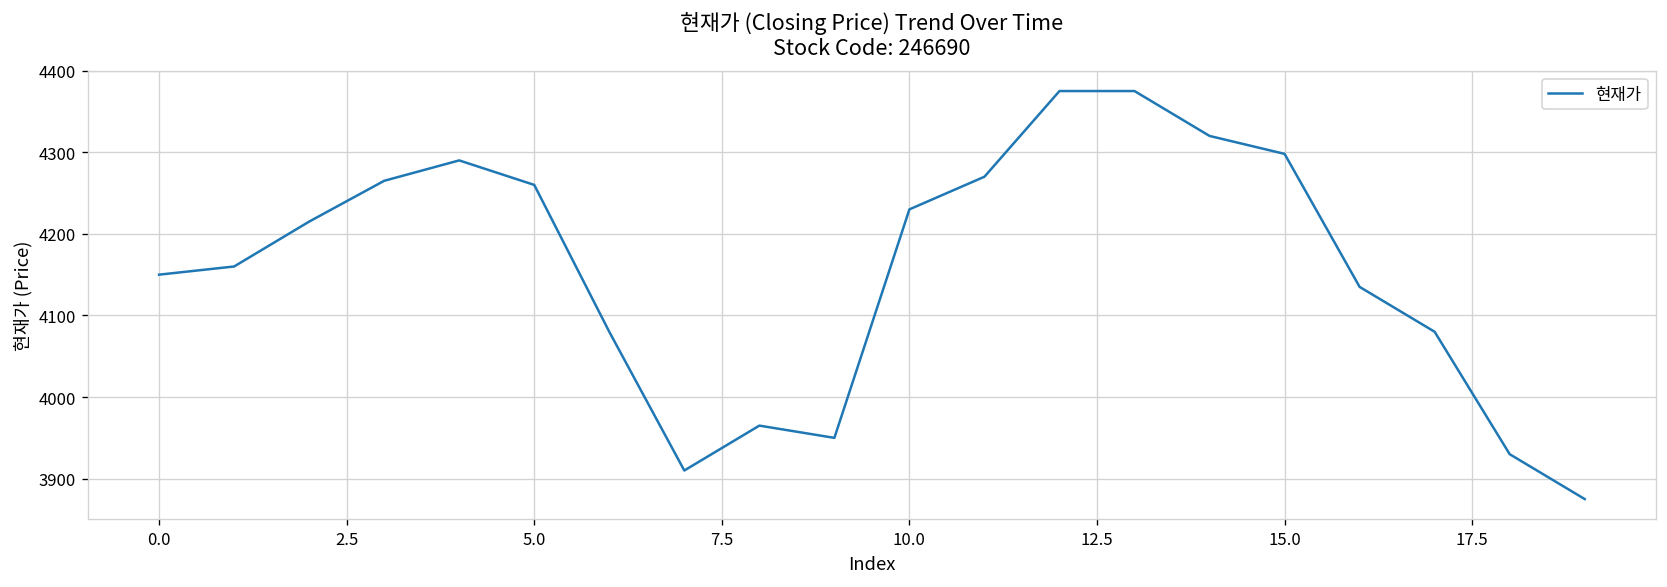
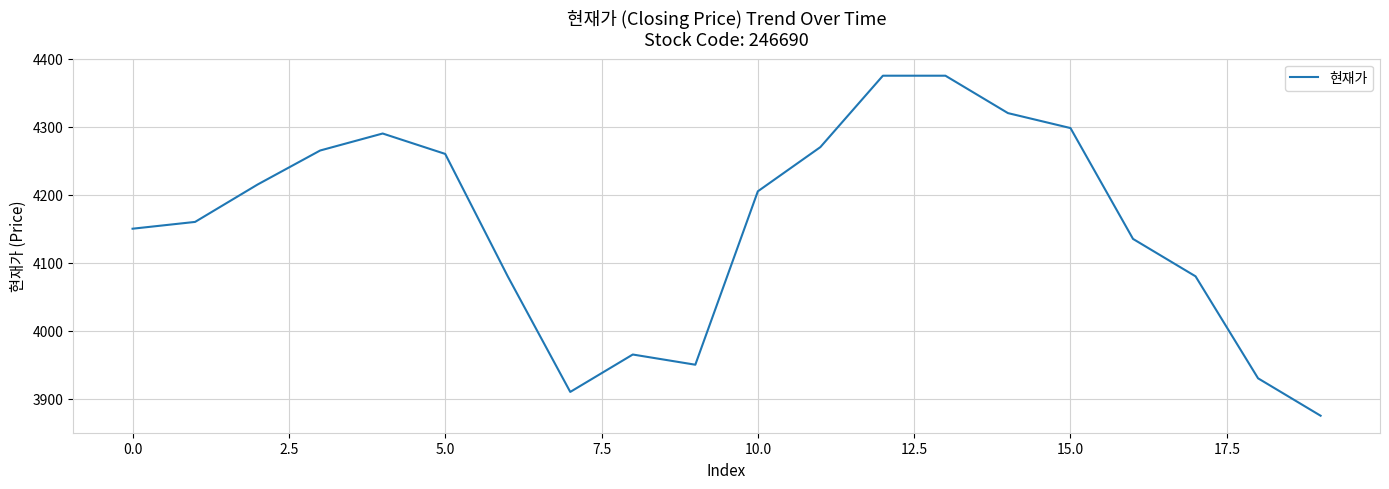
  {
    "0.0": 4150,
    "5.0": 4260,
-   "10.0": 4230,
+   "10.0": 4210,
    "15.0": 4300
  }
